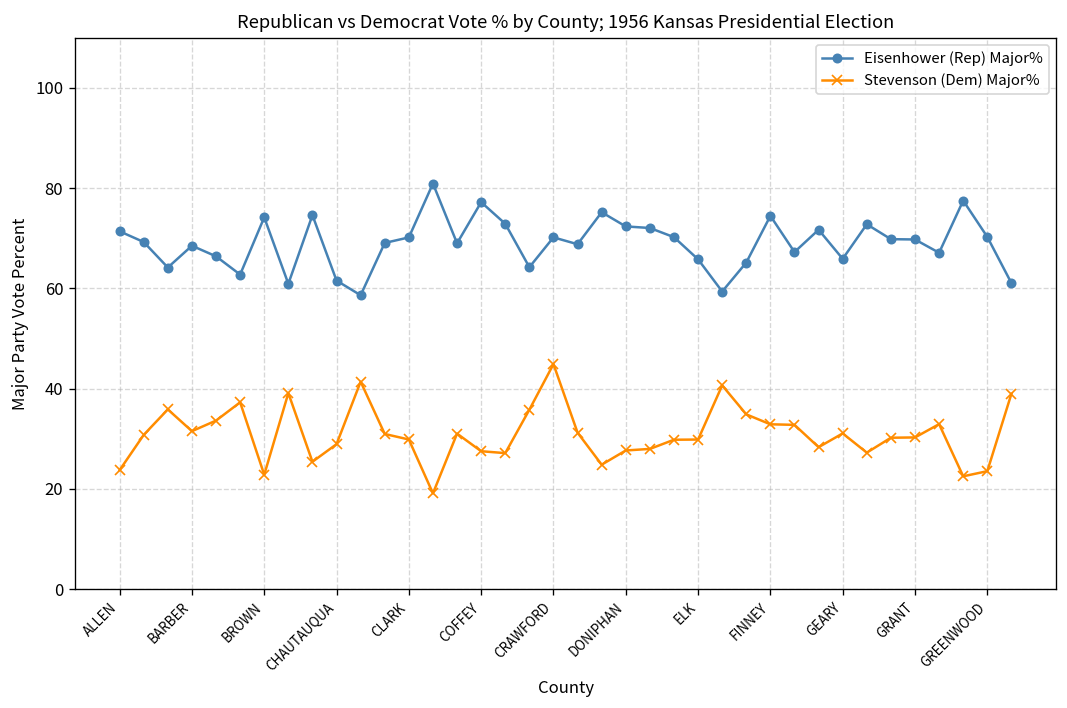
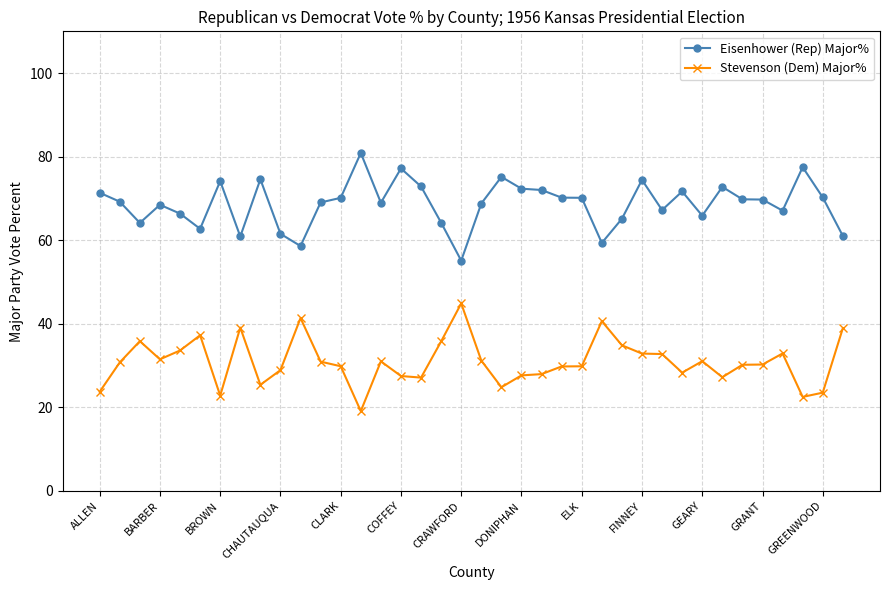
  {
    "Eisenhower (Rep) Major%": {
      "ALLEN": 71,
      "BARBER": 68,
      "BROWN": 74,
      "CHAUTAUQUA": 62,
      "CLARK": 70,
      "COFFEY": 77,
-     "CRAWFORD": 70,
+     "CRAWFORD": 55,
      "DONIPHAN": 72,
-     "ELK": 66,
+     "ELK": 70,
      "FINNEY": 74,
      "GEARY": 66,
      "GRANT": 70,
      "GREENWOOD": 70
    },
    "Stevenson (Dem) Major%": {
      "ALLEN": 24,
      "BARBER": 32,
      "BROWN": 23,
      "CHAUTAUQUA": 29,
      "CLARK": 30,
      "COFFEY": 28,
      "CRAWFORD": 45,
      "DONIPHAN": 28,
      "ELK": 30,
      "FINNEY": 33,
      "GEARY": 31,
      "GRANT": 30,
      "GREENWOOD": 24
    }
  }
